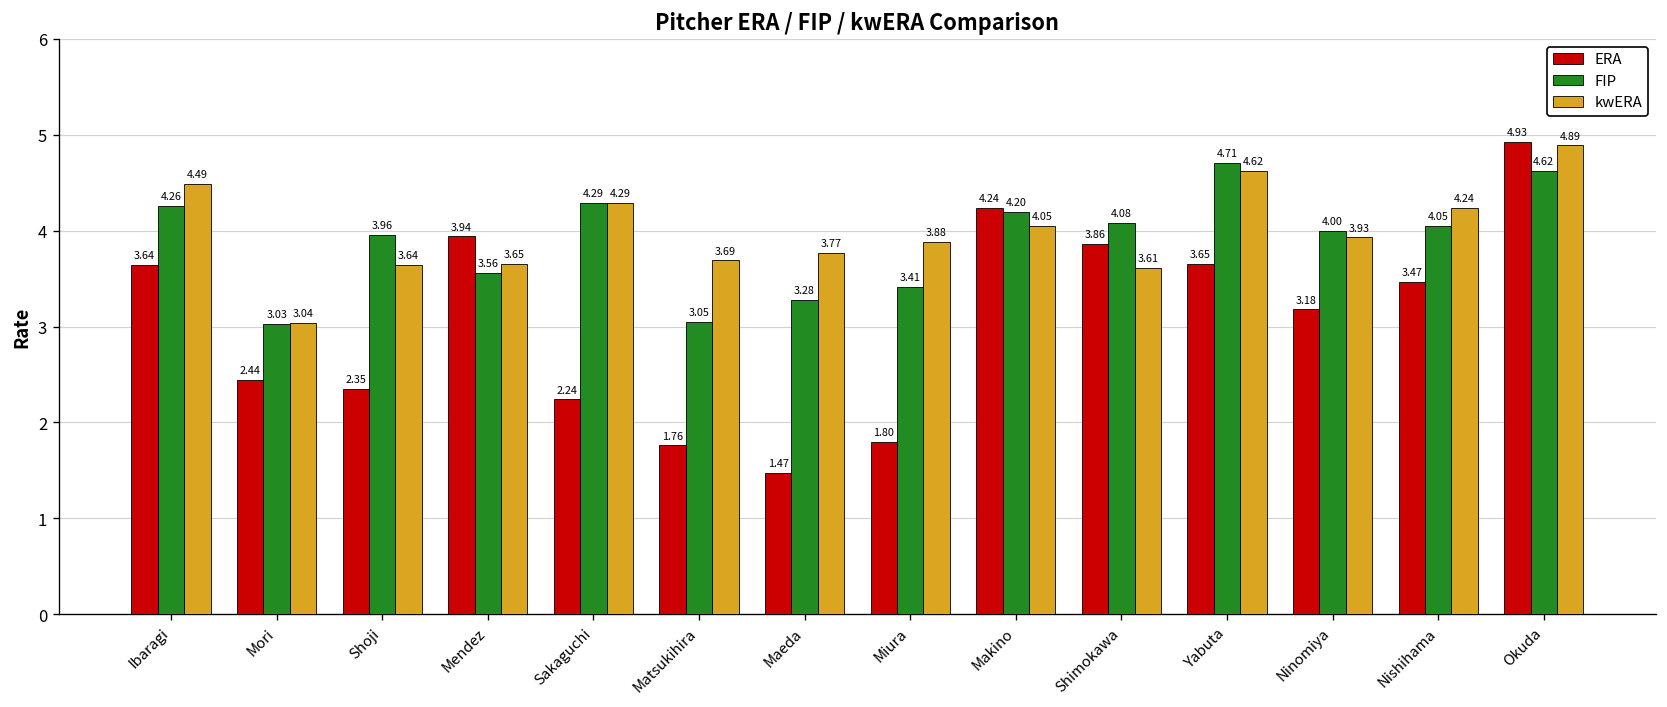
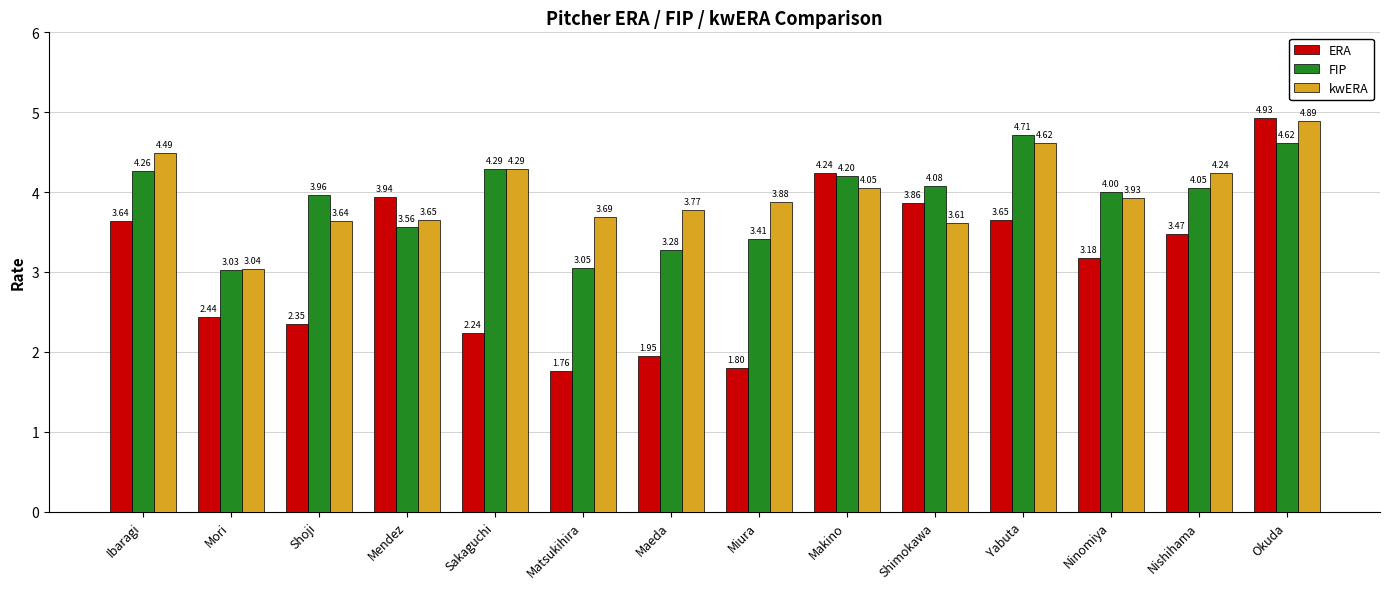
  {
    "ERA": {
      "Ibaragi": 3.64,
      "Mori": 2.44,
      "Shoji": 2.35,
      "Mendez": 3.94,
      "Sakaguchi": 2.24,
      "Matsukihira": 1.76,
-     "Maeda": 1.47,
+     "Maeda": 1.95,
      "Miura": 1.80,
      "Makino": 4.24,
      "Shimokawa": 3.86,
      "Yabuta": 3.65,
      "Ninomiya": 3.18,
      "Nishihama": 3.47,
      "Okuda": 4.93
    },
    "FIP": {
      "Ibaragi": 4.26,
      "Mori": 3.03,
      "Shoji": 3.96,
      "Mendez": 3.56,
      "Sakaguchi": 4.29,
      "Matsukihira": 3.05,
      "Maeda": 3.28,
      "Miura": 3.41,
      "Makino": 4.20,
      "Shimokawa": 4.08,
      "Yabuta": 4.71,
      "Ninomiya": 4.00,
      "Nishihama": 4.05,
      "Okuda": 4.62
    },
    "kwERA": {
      "Ibaragi": 4.49,
      "Mori": 3.04,
      "Shoji": 3.64,
      "Mendez": 3.65,
      "Sakaguchi": 4.29,
      "Matsukihira": 3.69,
      "Maeda": 3.77,
      "Miura": 3.88,
      "Makino": 4.05,
      "Shimokawa": 3.61,
      "Yabuta": 4.62,
      "Ninomiya": 3.93,
      "Nishihama": 4.24,
      "Okuda": 4.89
    }
  }
